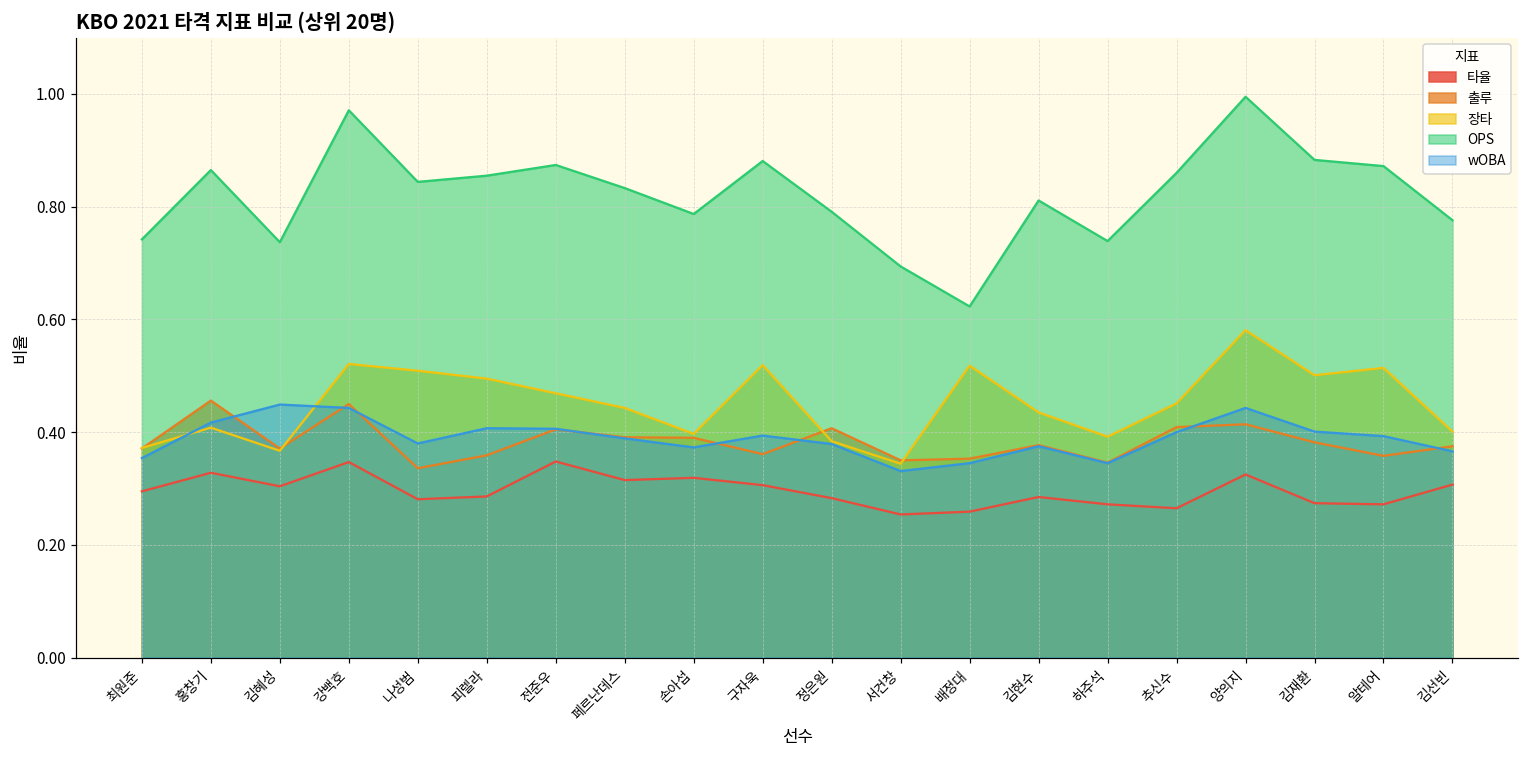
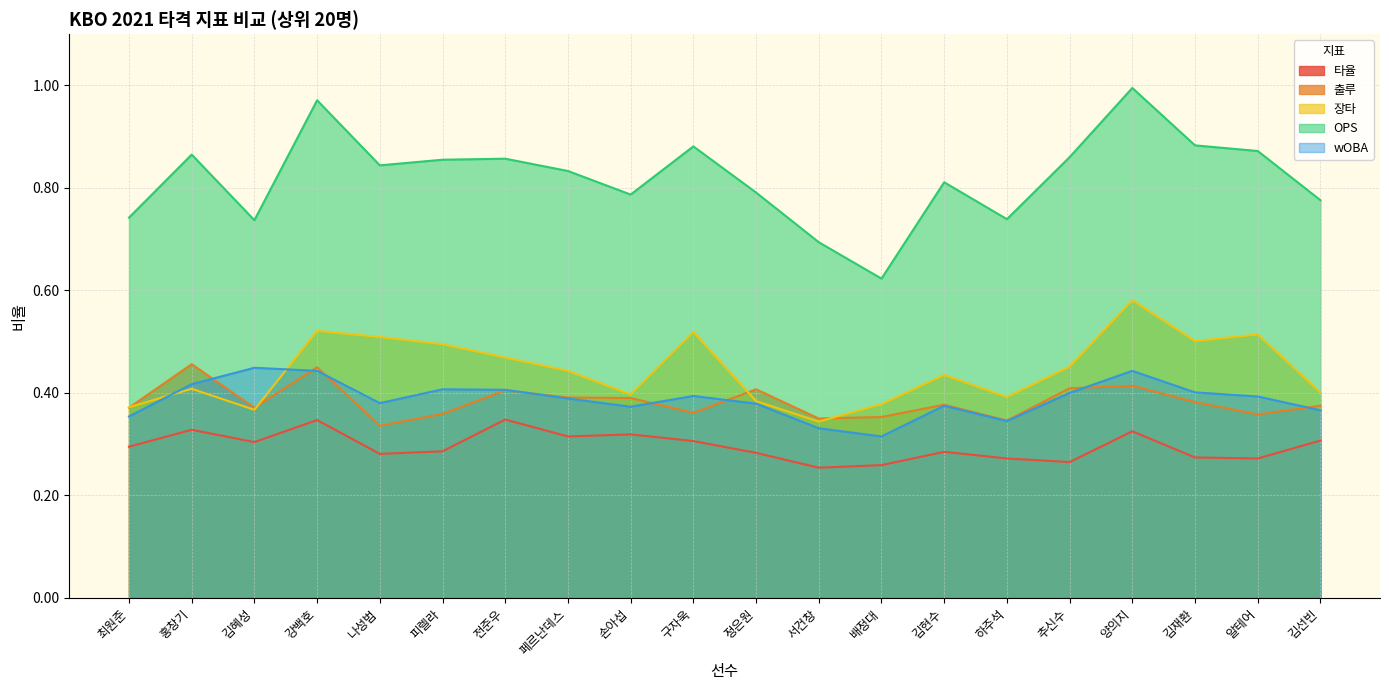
  {
    "장타": {
      "홍창기": 0.41,
      "강백호": 0.52,
      "나성범": 0.51,
      "피렐라": 0.50,
      "전준우": 0.47,
      "페르난데스": 0.44,
      "손아섭": 0.40,
      "구자욱": 0.52,
      "서건창": 0.34,
-     "배정대": 0.52,
+     "배정대": 0.38,
      "김현수": 0.44,
      "하주석": 0.39,
      "추신수": 0.45,
      "양의지": 0.58,
      "김재환": 0.50,
      "알테어": 0.51,
      "김선빈": 0.40
    },
    "OPS": {
      "최원준": 0.74,
      "홍창기": 0.87,
      "김혜성": 0.74,
      "강백호": 0.97,
      "나성범": 0.84,
      "피렐라": 0.86,
-     "전준우": 0.87,
+     "전준우": 0.86,
      "페르난데스": 0.83,
      "손아섭": 0.79,
      "구자욱": 0.88,
      "정은원": 0.79,
      "서건창": 0.69,
      "배정대": 0.62,
      "김현수": 0.81,
      "하주석": 0.74,
      "추신수": 0.86,
      "양의지": 1.00,
      "김재환": 0.88,
      "알테어": 0.87,
      "김선빈": 0.78
    },
    "wOBA": {
      "최원준": 0.35,
      "홍창기": 0.42,
      "김혜성": 0.45,
      "강백호": 0.44,
      "나성범": 0.38,
      "피렐라": 0.41,
      "손아섭": 0.37,
      "구자욱": 0.39,
      "서건창": 0.33,
-     "배정대": 0.35,
+     "배정대": 0.32,
      "추신수": 0.40,
      "양의지": 0.44,
      "김재환": 0.40,
      "알테어": 0.39,
      "김선빈": 0.37
    }
  }
